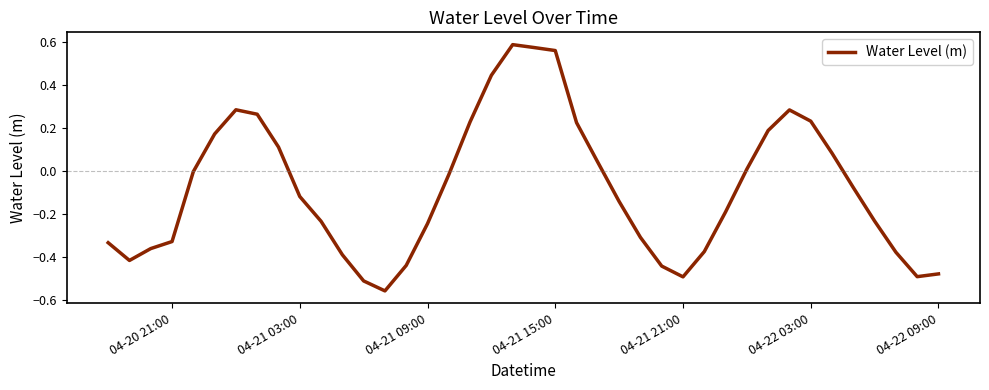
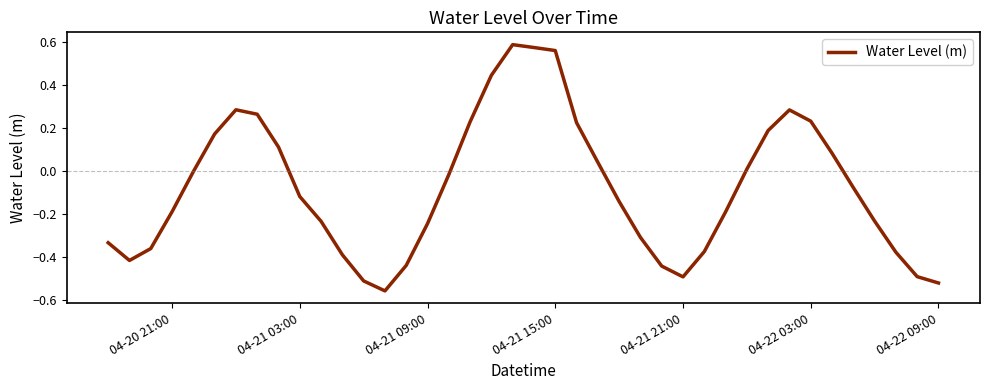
  {
-   "04-20 21:00": -0.33,
+   "04-20 21:00": -0.19,
    "04-21 03:00": -0.12,
    "04-21 09:00": -0.25,
    "04-21 15:00": 0.56,
    "04-21 21:00": -0.49,
    "04-22 03:00": 0.23,
-   "04-22 09:00": -0.48
+   "04-22 09:00": -0.52
  }
